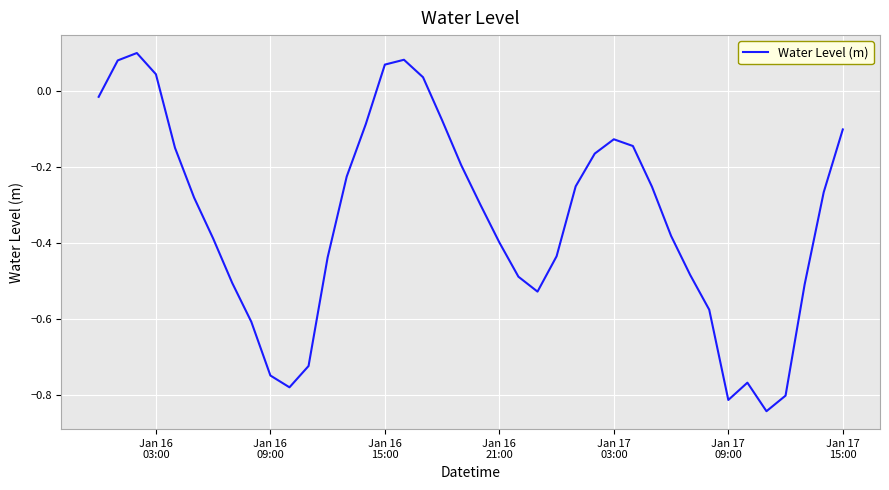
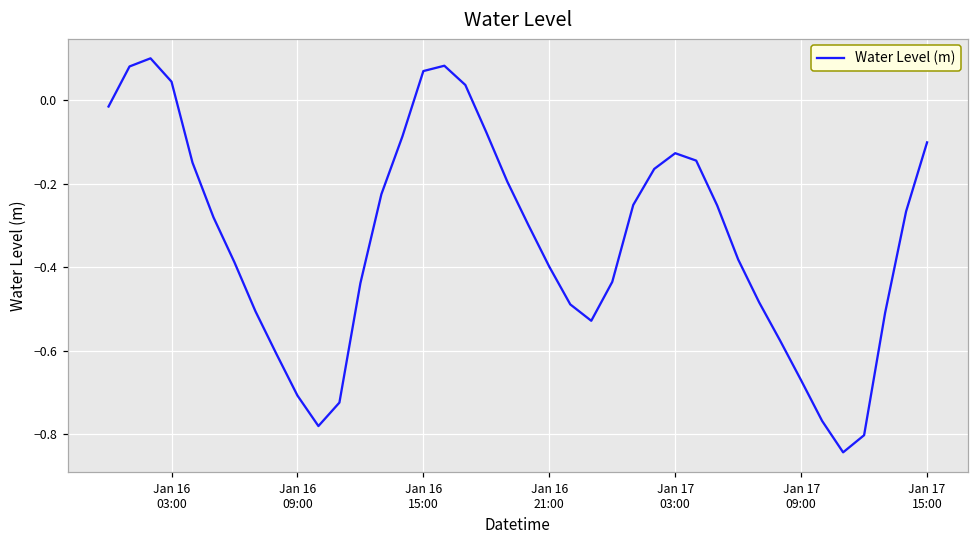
  {
    "Jan 16 03:00": 0.04,
-   "Jan 16 09:00": -0.75,
+   "Jan 16 09:00": -0.71,
    "Jan 16 15:00": 0.07,
    "Jan 16 21:00": -0.40,
    "Jan 17 03:00": -0.13,
-   "Jan 17 09:00": -0.81,
+   "Jan 17 09:00": -0.67,
    "Jan 17 15:00": -0.10
  }
